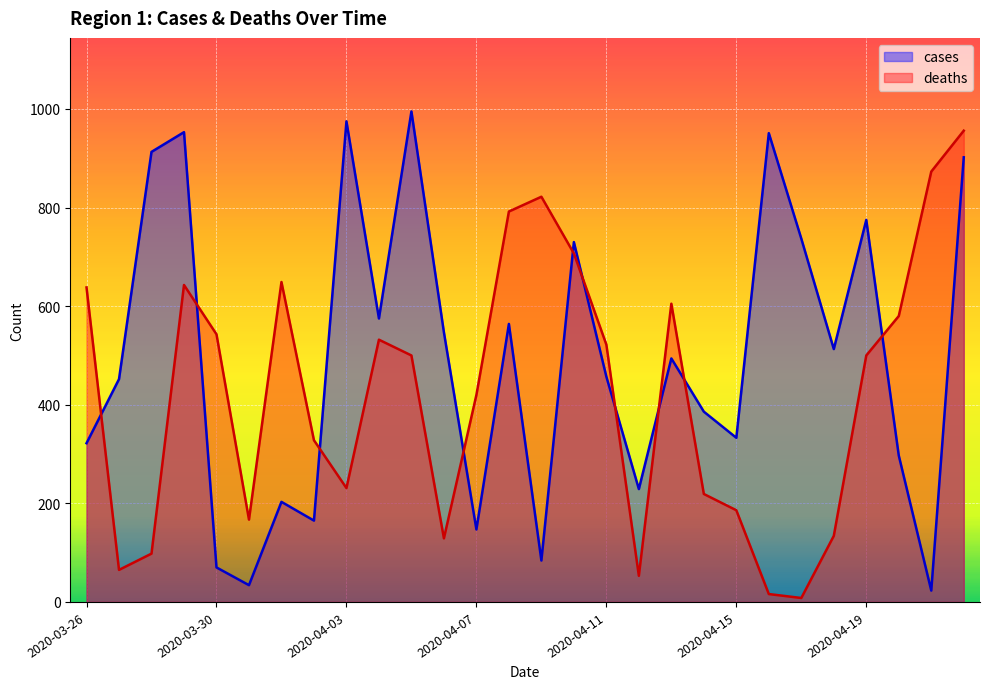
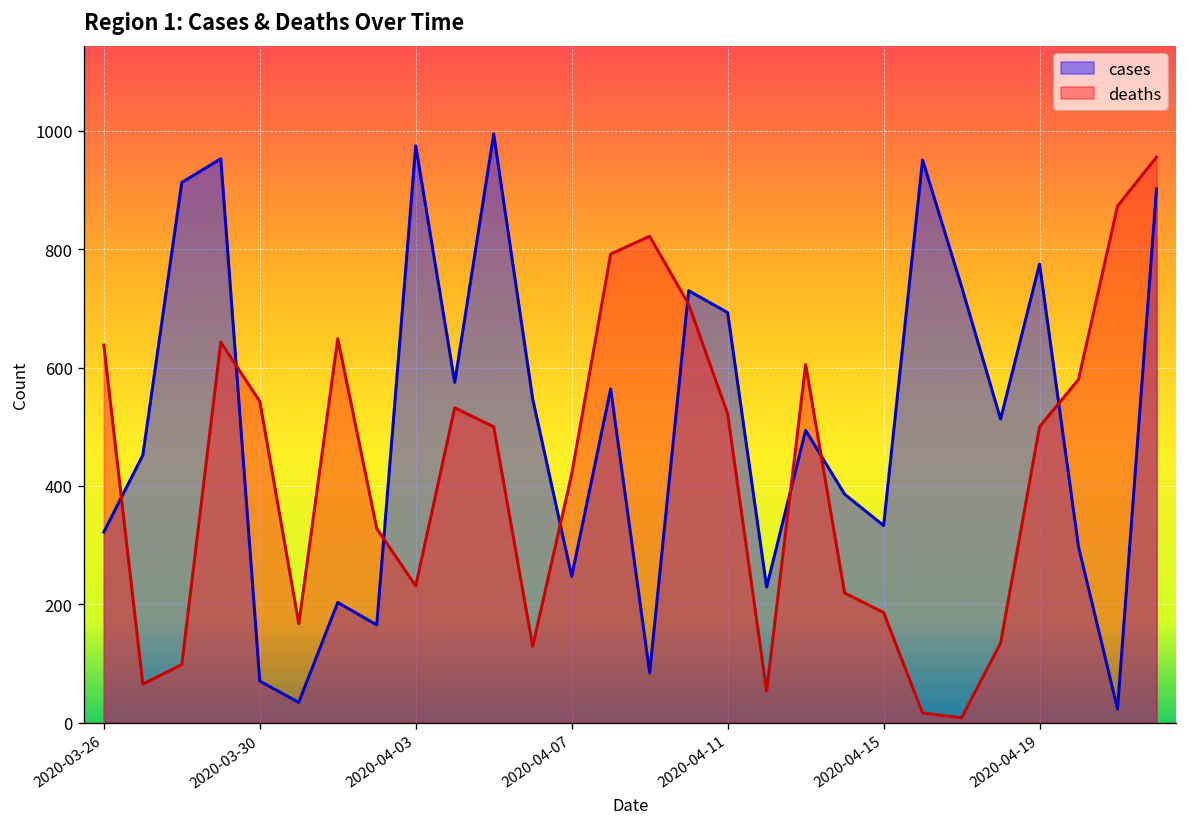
  {
    "cases": {
      "2020-03-26": 320,
      "2020-03-30": 70,
      "2020-04-03": 980,
-     "2020-04-07": 150,
-     "2020-04-11": 460,
+     "2020-04-07": 250,
+     "2020-04-11": 690,
      "2020-04-15": 330,
      "2020-04-19": 780
    },
    "deaths": {
      "2020-03-26": 640,
      "2020-03-30": 540,
      "2020-04-03": 230,
      "2020-04-07": 420,
      "2020-04-11": 520,
      "2020-04-15": 190,
      "2020-04-19": 500
    }
  }
